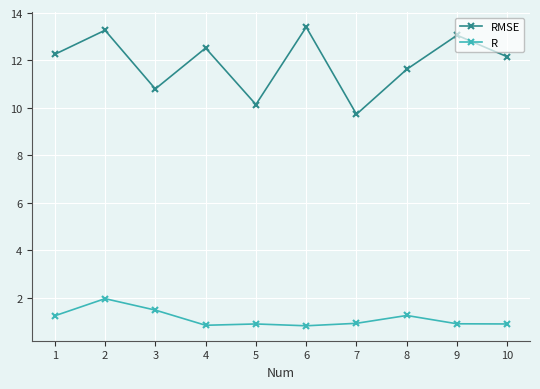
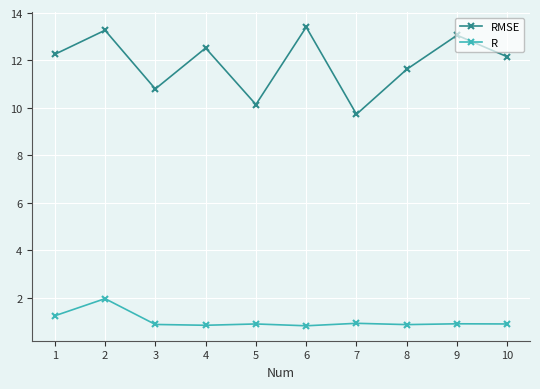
  {
    "RMSE": {
      "1": 12.3,
      "2": 13.3,
      "3": 10.8,
      "4": 12.5,
      "5": 10.1,
      "6": 13.4,
      "7": 9.7,
      "8": 11.6,
      "10": 12.2
    },
    "R": {
      "1": 1.2,
      "2": 2.0,
-     "3": 1.5,
+     "3": 0.9,
      "4": 0.8,
      "5": 0.9,
      "6": 0.8,
      "7": 0.9,
-     "8": 1.2,
+     "8": 0.9,
      "9": 0.9,
      "10": 0.9
    }
  }
